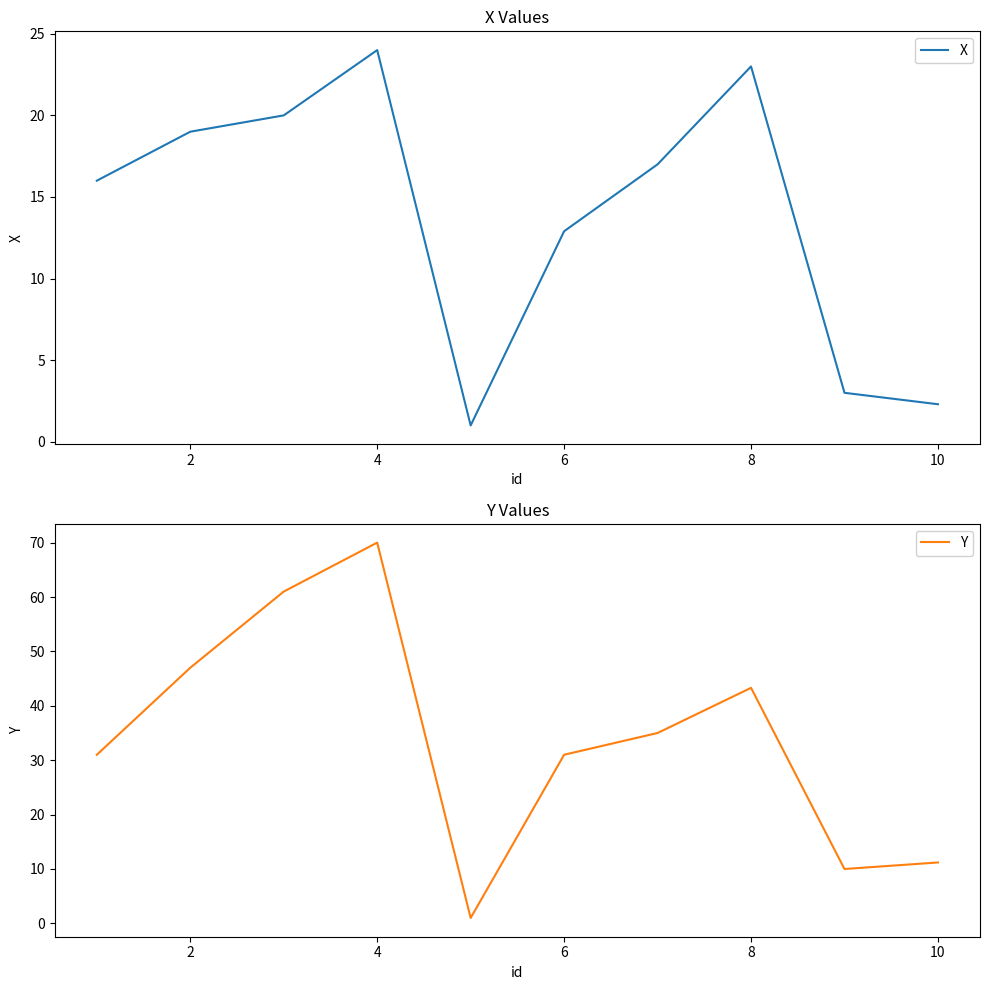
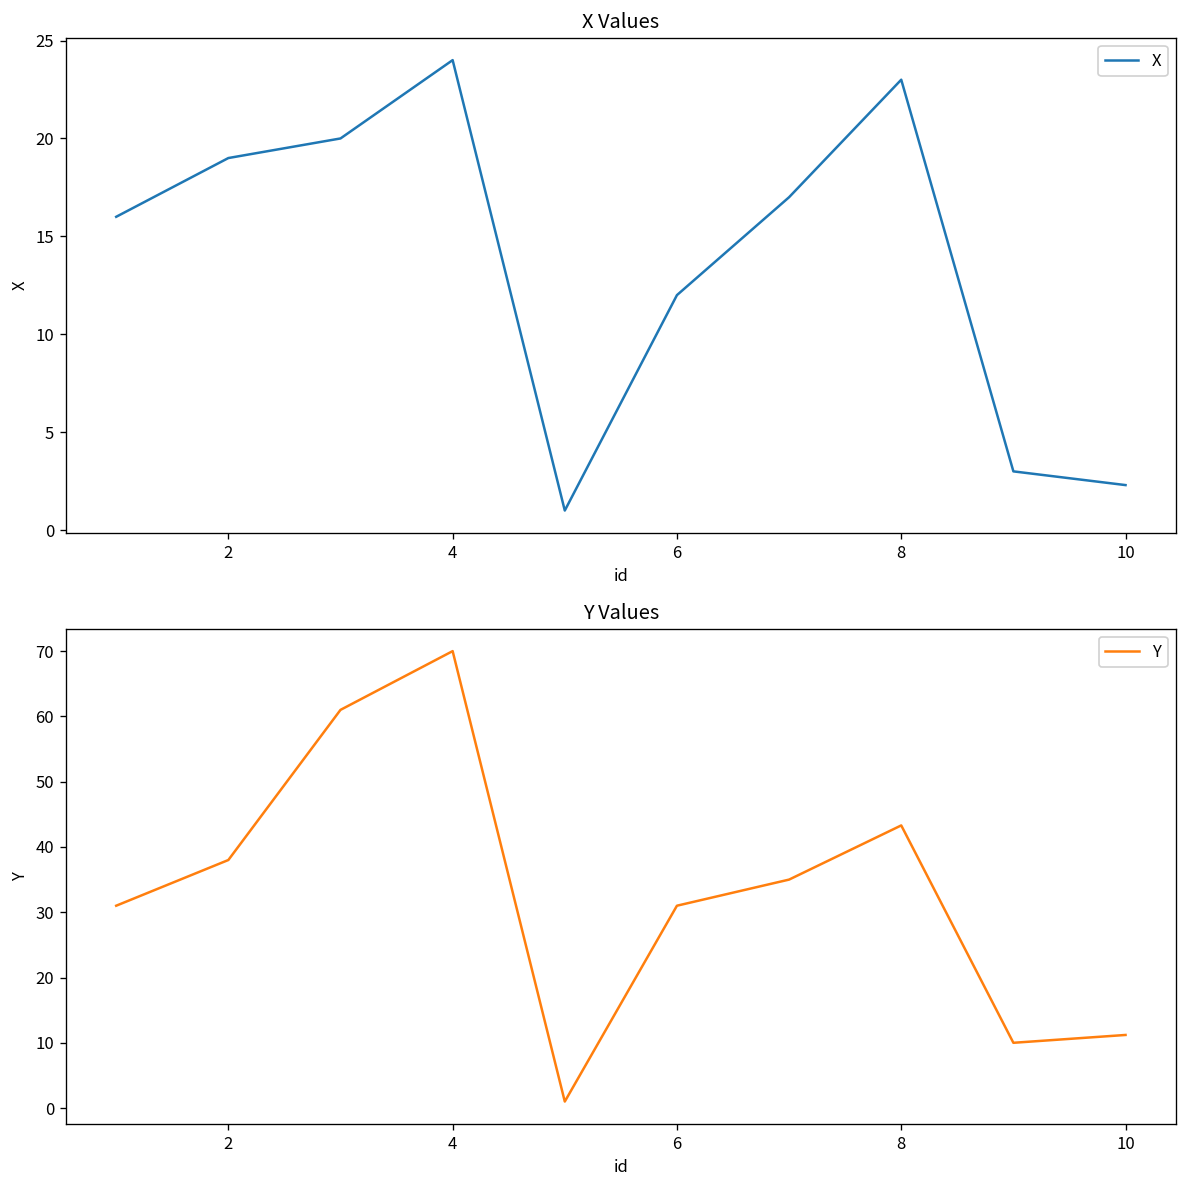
  {
    "X Values": {
      "2": 19.0,
      "4": 24.0,
-     "6": 12.9,
+     "6": 12.0,
      "8": 23.0,
      "10": 2.3
    },
    "Y Values": {
-     "2": 47,
+     "2": 38,
      "4": 70,
      "6": 31,
      "8": 43,
      "10": 11
    }
  }
